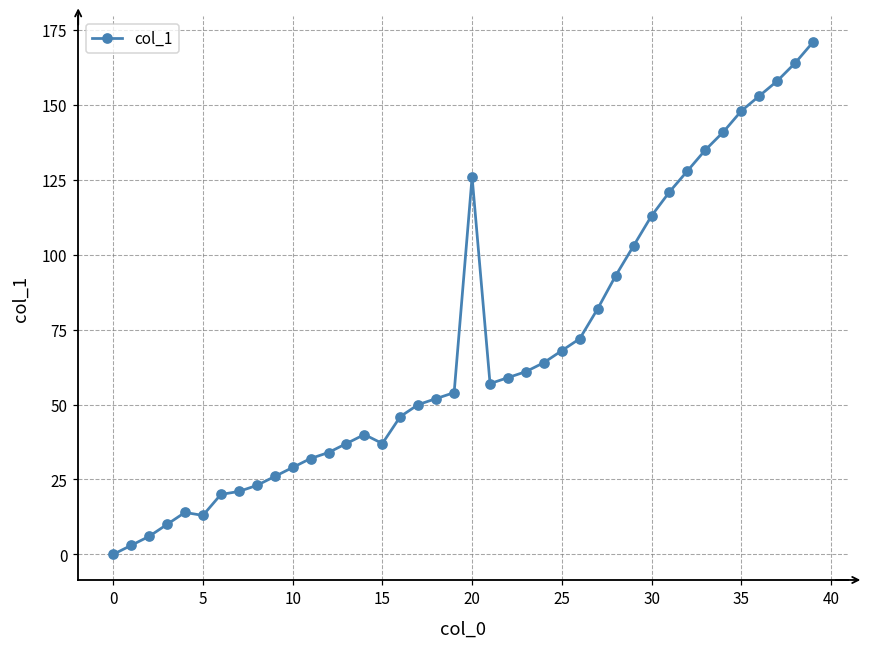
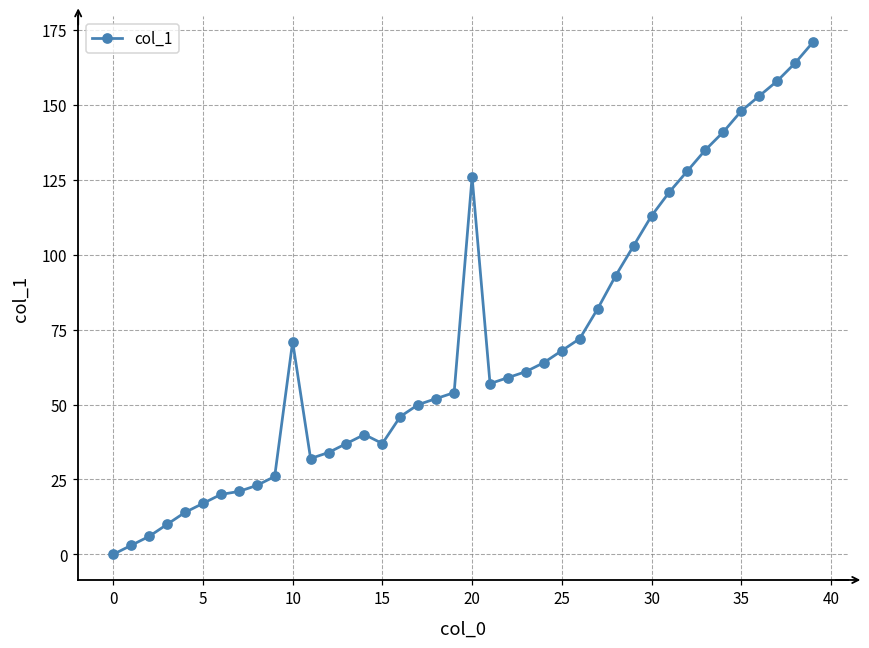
  {
    "0": 0,
-   "5": 13,
-   "10": 29,
+   "5": 17,
+   "10": 71,
    "15": 37,
    "20": 126,
    "25": 68,
    "30": 113,
    "35": 148
  }
